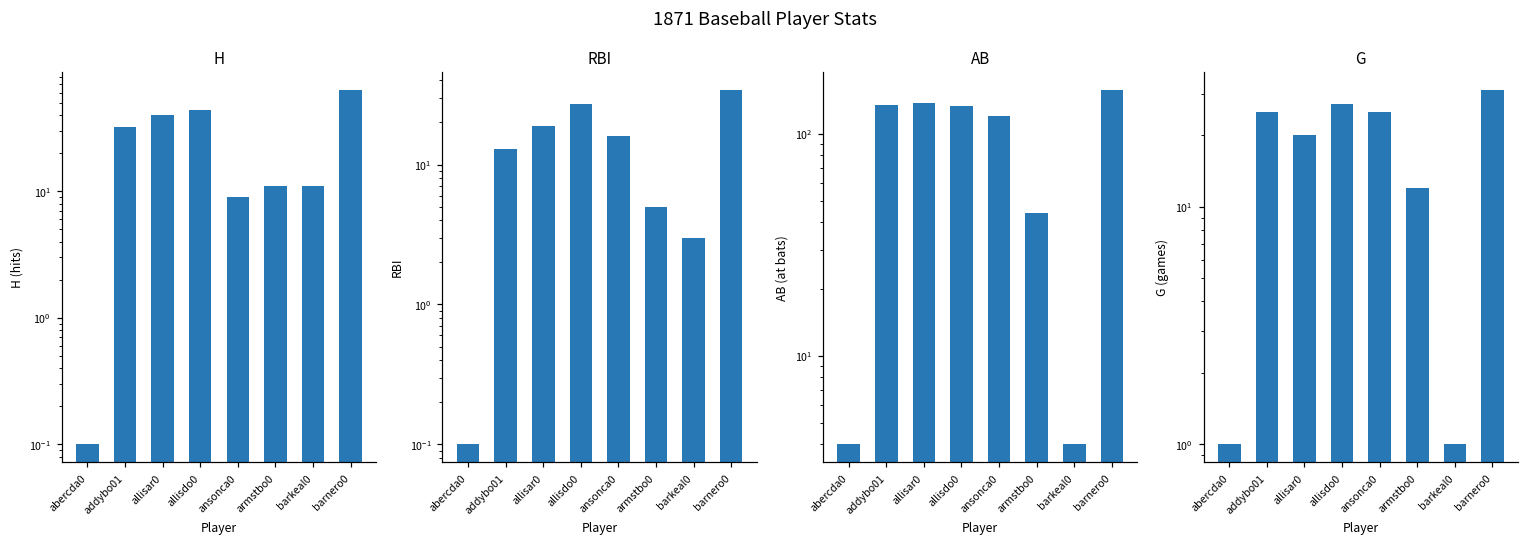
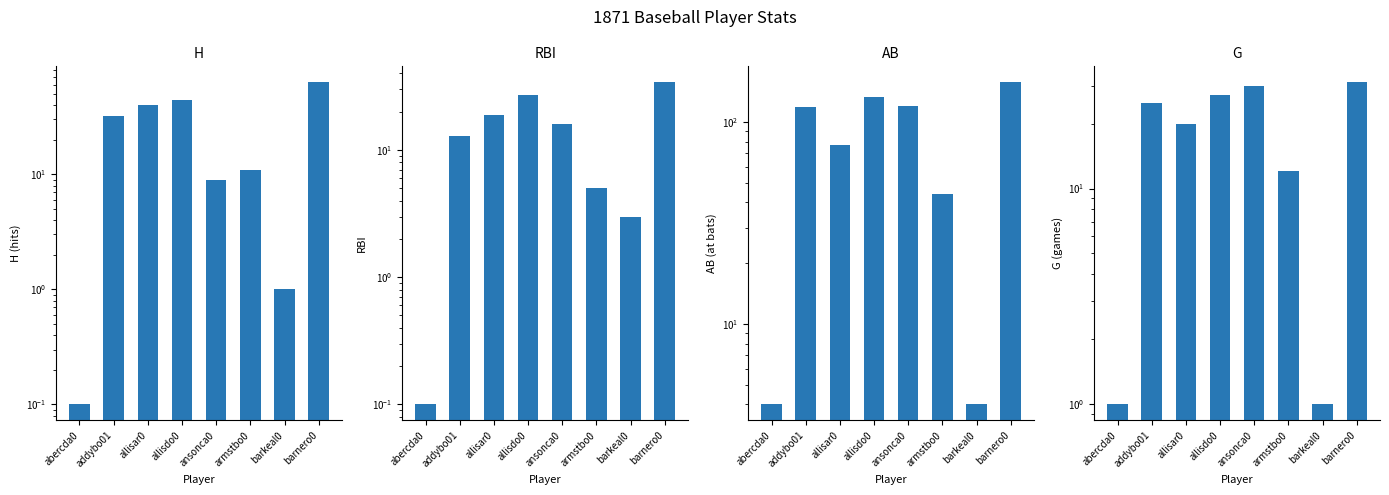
  {
    "H": {
      "abercda0": 0.10,
      "addybo01": 32,
      "allisar0": 40,
      "allisdo0": 44,
      "ansonca0": 9,
      "armstbo0": 11,
-     "barkeal0": 11,
+     "barkeal0": 1,
      "barnero0": 60
    },
    "RBI": {
      "abercda0": 0.10,
      "addybo01": 13,
      "allisar0": 19,
      "allisdo0": 27,
      "ansonca0": 16,
      "armstbo0": 5.0,
      "barkeal0": 3.0,
      "barnero0": 34
    },
    "AB": {
      "abercda0": 4,
-     "addybo01": 140,
-     "allisar0": 140,
+     "addybo01": 120,
+     "allisar0": 77,
      "allisdo0": 130,
      "ansonca0": 120,
      "armstbo0": 44,
      "barkeal0": 4,
      "barnero0": 160
    },
    "G": {
      "abercda0": 1,
      "addybo01": 25,
      "allisar0": 20,
      "allisdo0": 27,
-     "ansonca0": 25,
+     "ansonca0": 30,
      "armstbo0": 12,
      "barkeal0": 1,
      "barnero0": 31
    }
  }
